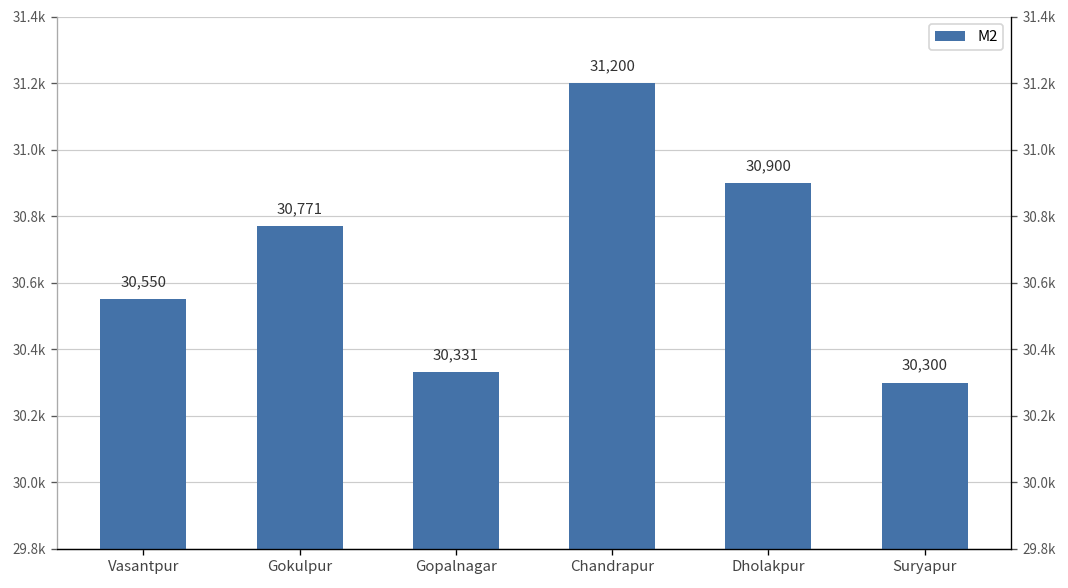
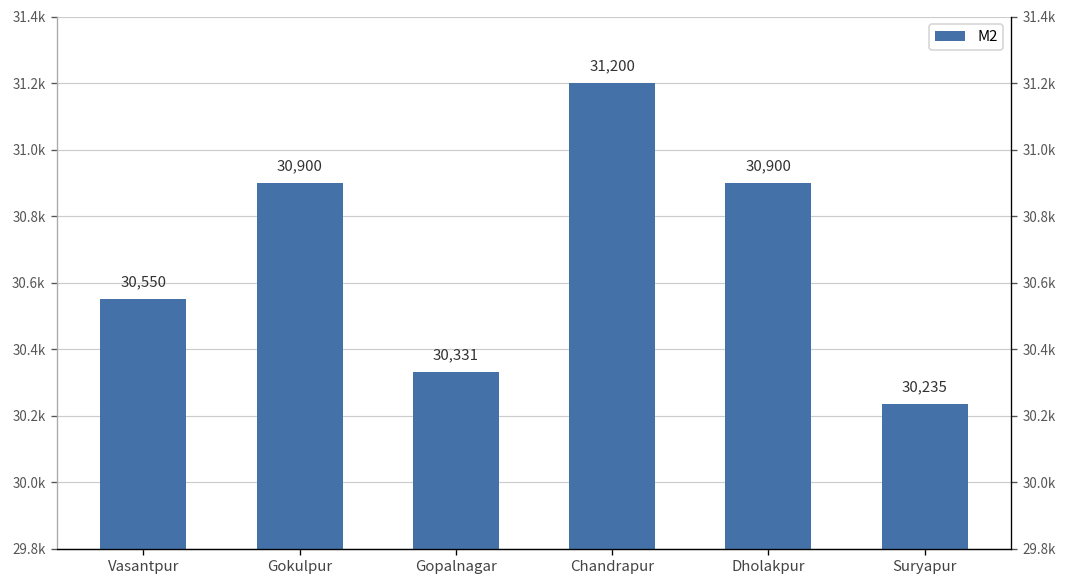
  {
    "Vasantpur": "30,550",
-   "Gokulpur": "30,771",
+   "Gokulpur": "30,900",
    "Gopalnagar": "30,331",
    "Chandrapur": "31,200",
    "Dholakpur": "30,900",
-   "Suryapur": "30,300"
+   "Suryapur": "30,235"
  }
